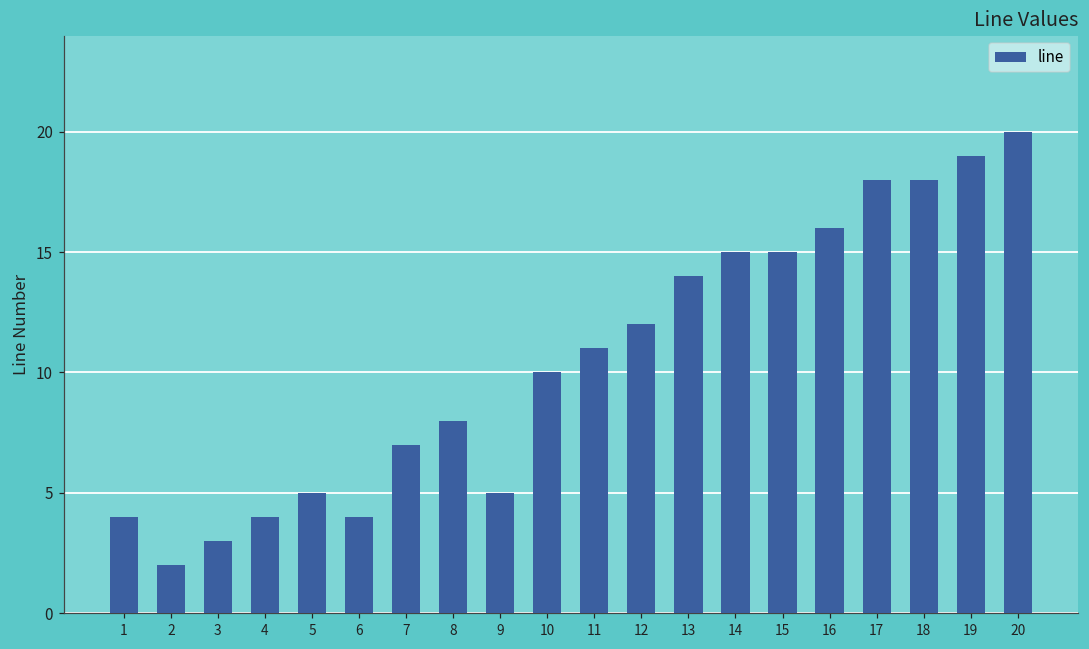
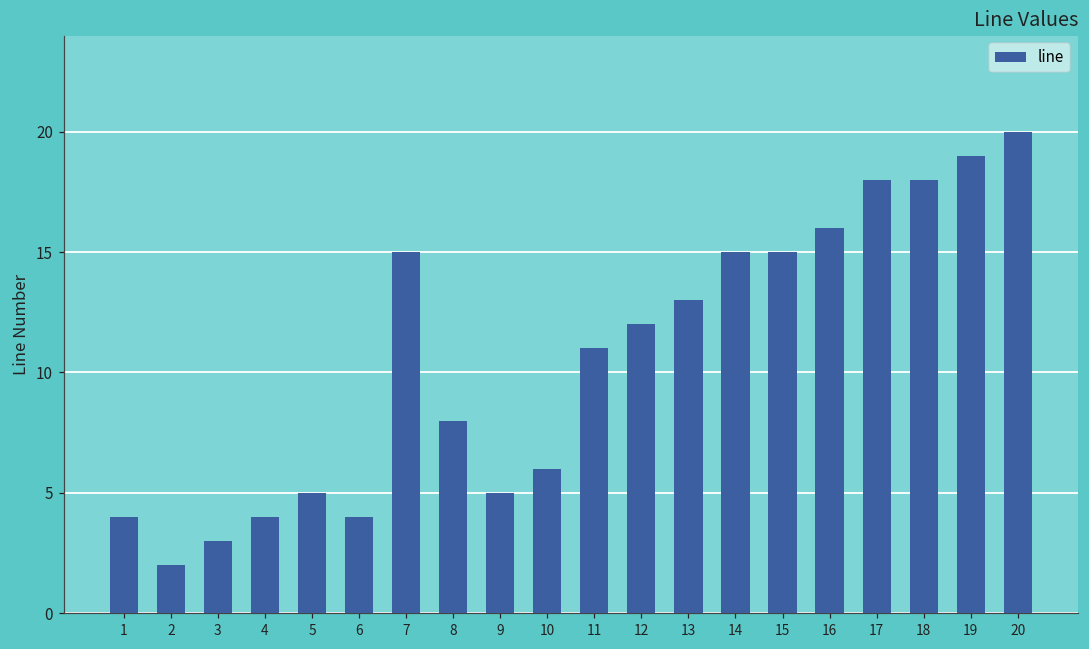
  {
    "1": 4,
    "2": 2,
    "3": 3,
    "4": 4,
    "5": 5,
    "6": 4,
-   "7": 7,
+   "7": 15,
    "8": 8,
    "9": 5,
-   "10": 10,
+   "10": 6,
    "11": 11,
    "12": 12,
-   "13": 14,
+   "13": 13,
    "14": 15,
    "15": 15,
    "16": 16,
    "17": 18,
    "18": 18,
    "19": 19,
    "20": 20
  }
